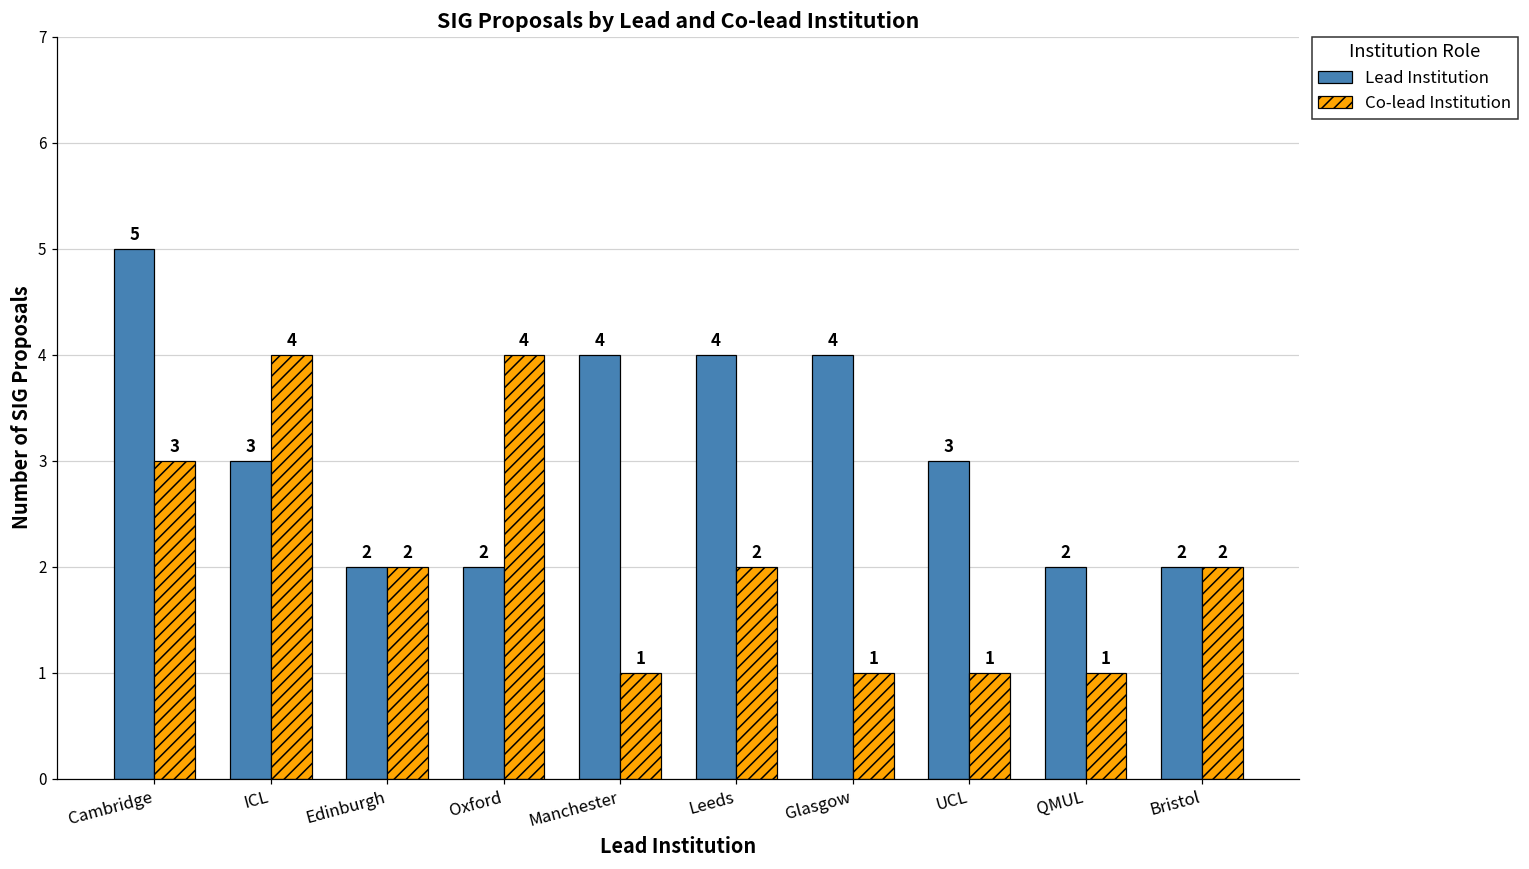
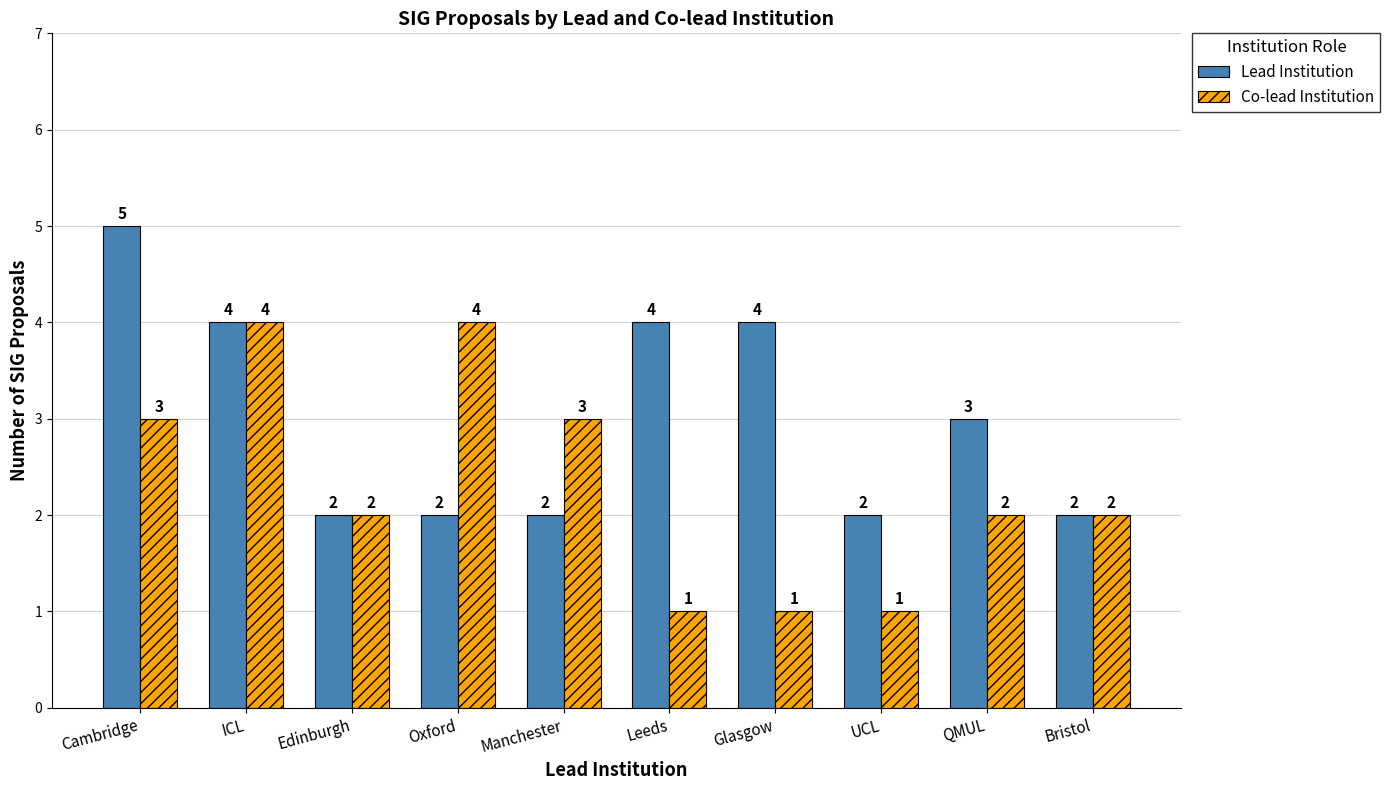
  {
    "Lead Institution": {
      "Cambridge": 5,
-     "ICL": 3,
+     "ICL": 4,
      "Edinburgh": 2,
      "Oxford": 2,
-     "Manchester": 4,
+     "Manchester": 2,
      "Leeds": 4,
      "Glasgow": 4,
-     "UCL": 3,
-     "QMUL": 2,
+     "UCL": 2,
+     "QMUL": 3,
      "Bristol": 2
    },
    "Co-lead Institution": {
      "Cambridge": 3,
      "ICL": 4,
      "Edinburgh": 2,
      "Oxford": 4,
-     "Manchester": 1,
-     "Leeds": 2,
+     "Manchester": 3,
+     "Leeds": 1,
      "Glasgow": 1,
      "UCL": 1,
-     "QMUL": 1,
+     "QMUL": 2,
      "Bristol": 2
    }
  }
